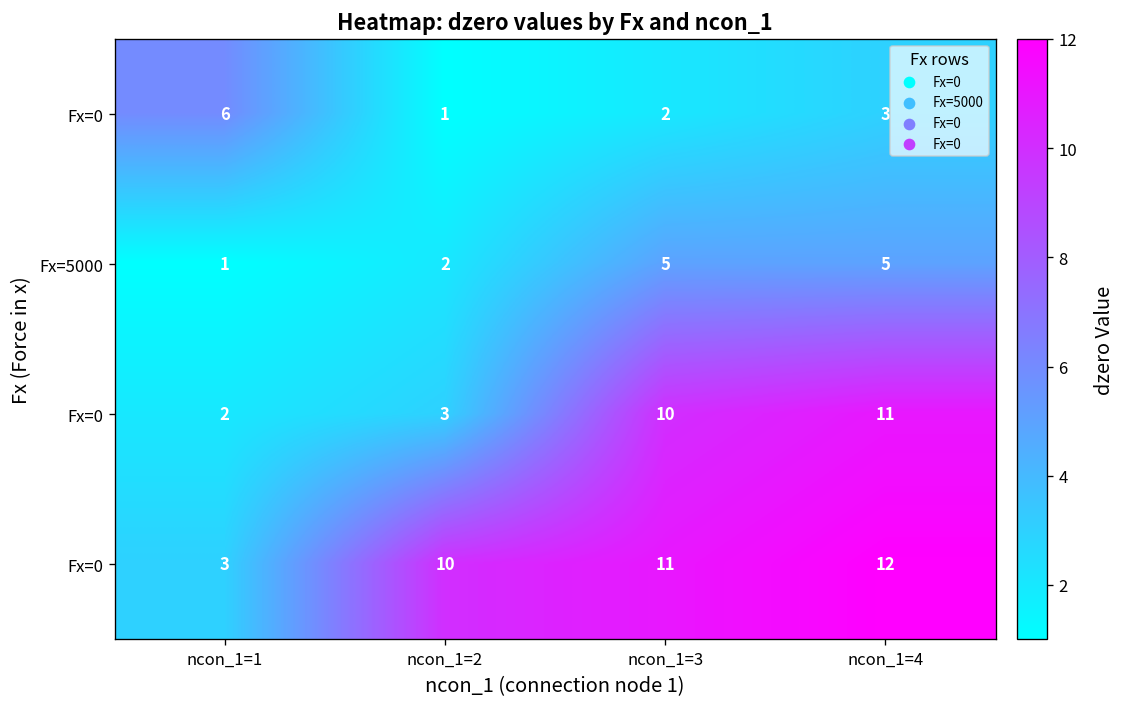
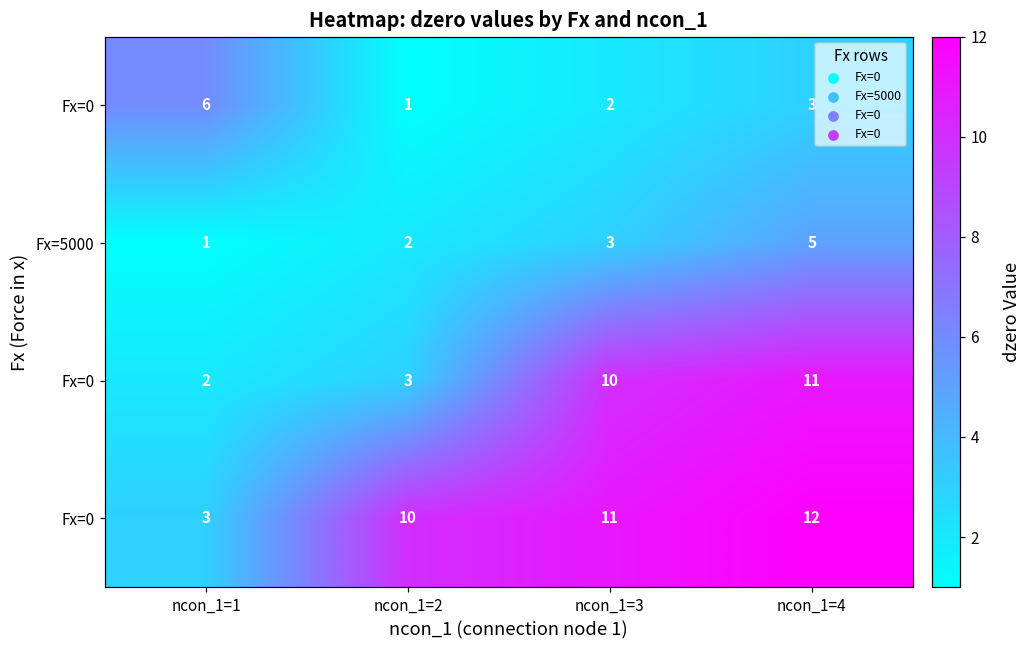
  {
    "Fx=5000": {
      "ncon_1=1": 1,
      "ncon_1=2": 2,
-     "ncon_1=3": 5,
+     "ncon_1=3": 3,
      "ncon_1=4": 5
    }
  }
